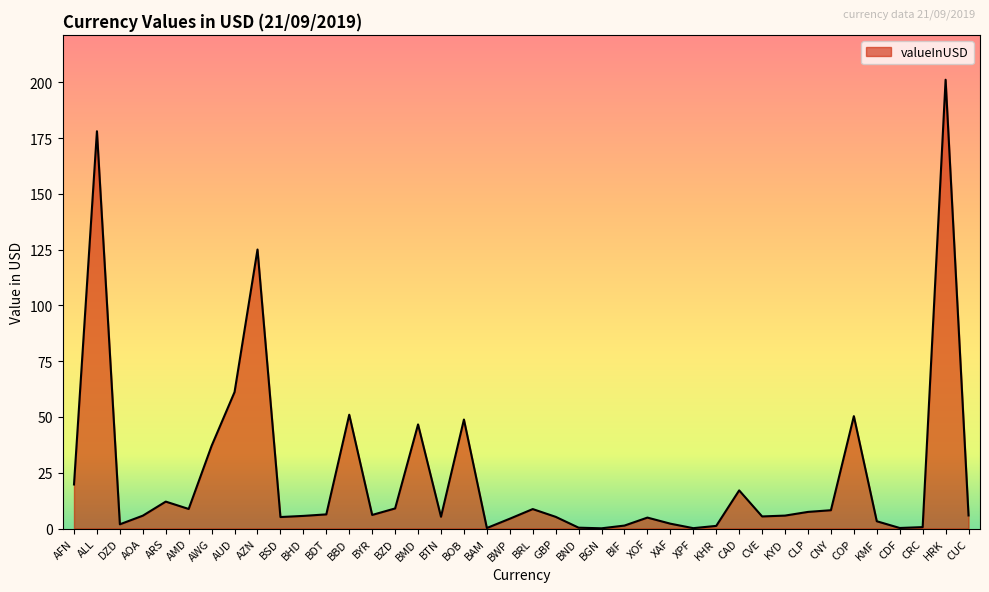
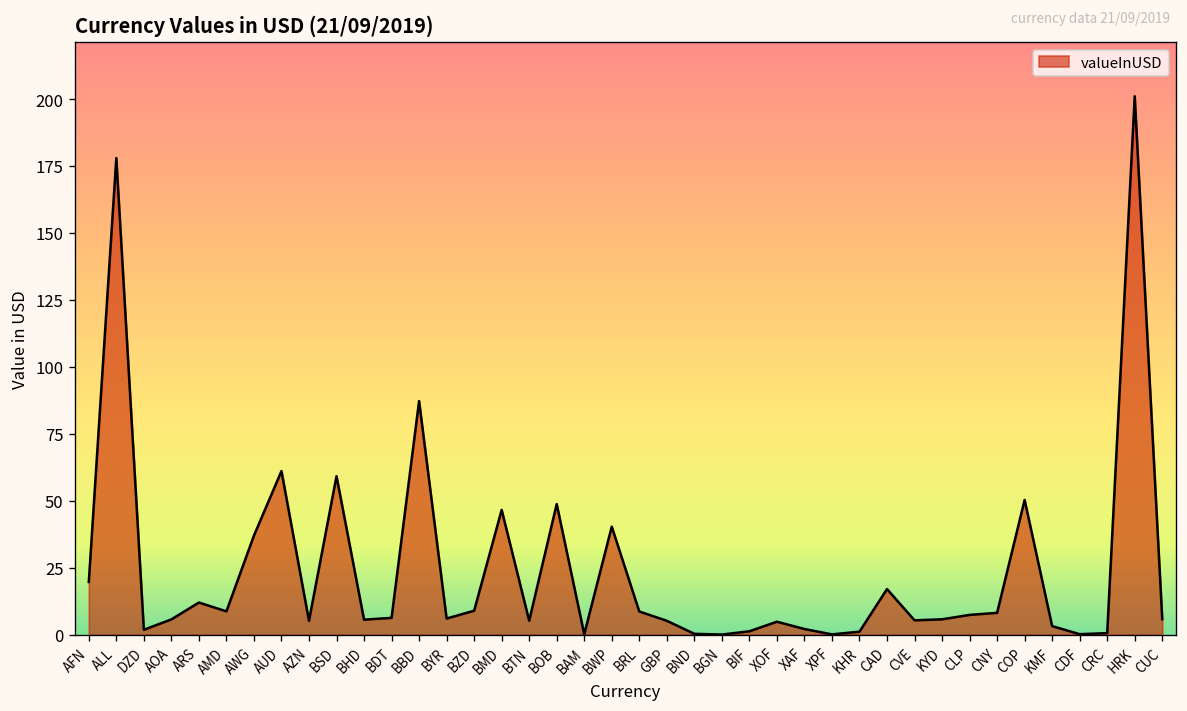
  {
    "AFN": 20,
    "ALL": 178,
    "DZD": 2,
    "AOA": 6,
    "ARS": 12,
    "AMD": 9,
    "AWG": 37,
    "AUD": 61,
-   "AZN": 125,
-   "BSD": 5,
+   "AZN": 5,
+   "BSD": 59,
    "BHD": 6,
    "BDT": 6,
-   "BBD": 51,
+   "BBD": 87,
    "BYR": 6,
    "BZD": 9,
    "BMD": 47,
    "BTN": 5,
    "BOB": 49,
    "BAM": 0,
-   "BWP": 4,
+   "BWP": 40,
    "BRL": 9,
    "GBP": 5,
    "BND": 0,
    "BGN": 0,
    "BIF": 1,
    "XOF": 5,
    "XAF": 2,
    "XPF": 0,
    "KHR": 1,
    "CAD": 17,
    "CVE": 5,
    "KYD": 6,
    "CLP": 7,
    "CNY": 8,
    "COP": 50,
    "KMF": 3,
    "CDF": 0,
    "CRC": 1,
    "HRK": 201,
    "CUC": 6
  }
